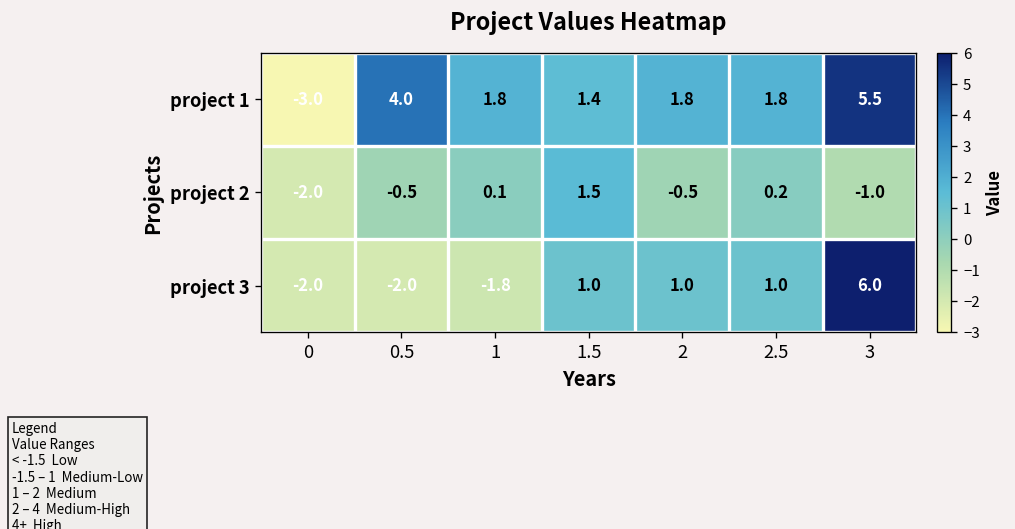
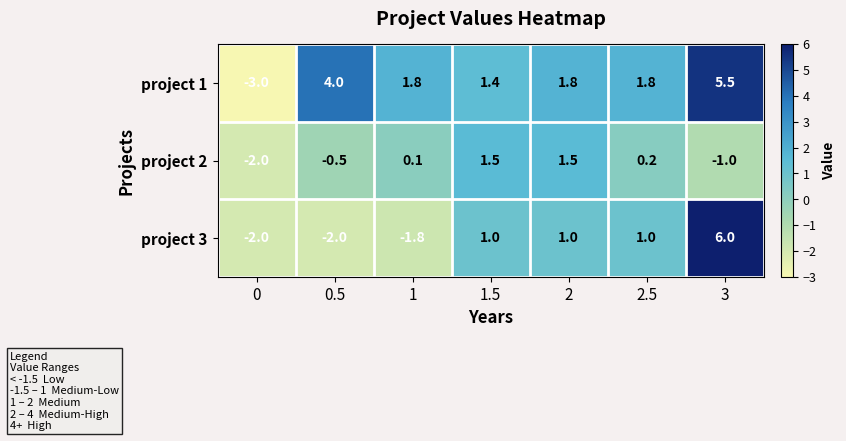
  {
    "project 1": {
      "0": -3.0,
      "0.5": 4.0,
      "1": 1.8,
      "1.5": 1.4,
      "2": 1.8,
      "2.5": 1.8,
      "3": 5.5
    },
    "project 2": {
      "0": -2.0,
      "0.5": -0.5,
      "1": 0.1,
      "1.5": 1.5,
-     "2": -0.5,
+     "2": 1.5,
      "2.5": 0.2,
      "3": -1.0
    },
    "project 3": {
      "0": -2.0,
      "0.5": -2.0,
      "1": -1.8,
      "1.5": 1.0,
      "2": 1.0,
      "2.5": 1.0,
      "3": 6.0
    }
  }
